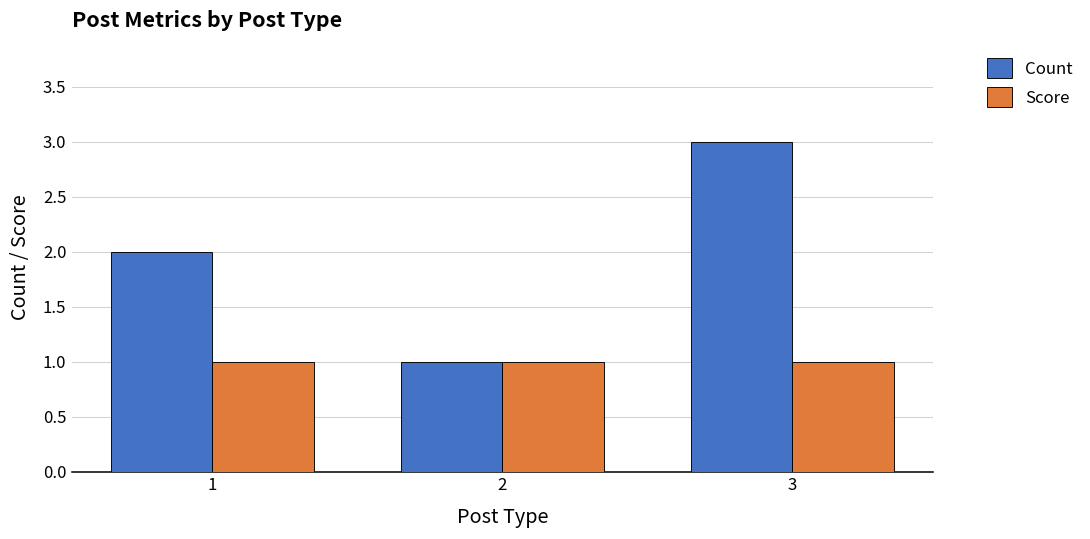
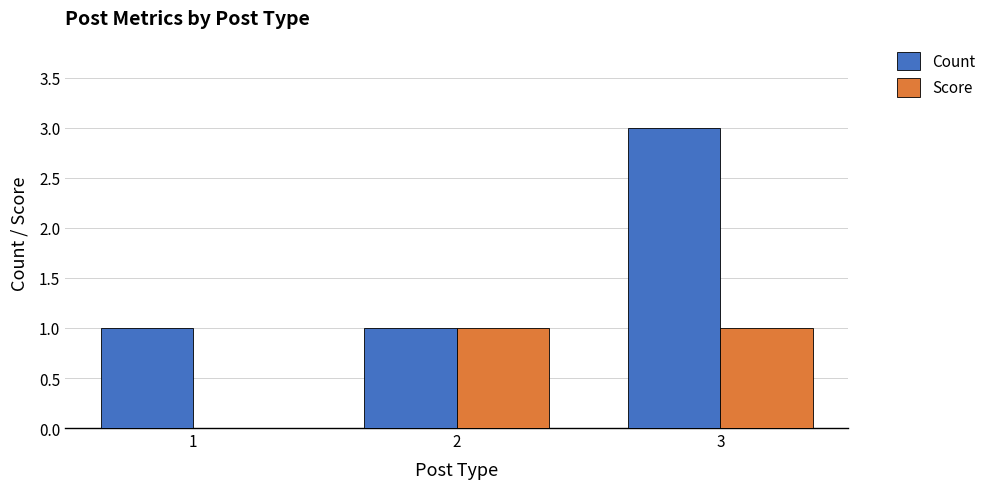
  {
    "Count": {
-     "1": 2,
+     "1": 1,
      "2": 1,
      "3": 3
    },
    "Score": {
-     "1": 1,
+     "1": 0,
      "2": 1,
      "3": 1
    }
  }
